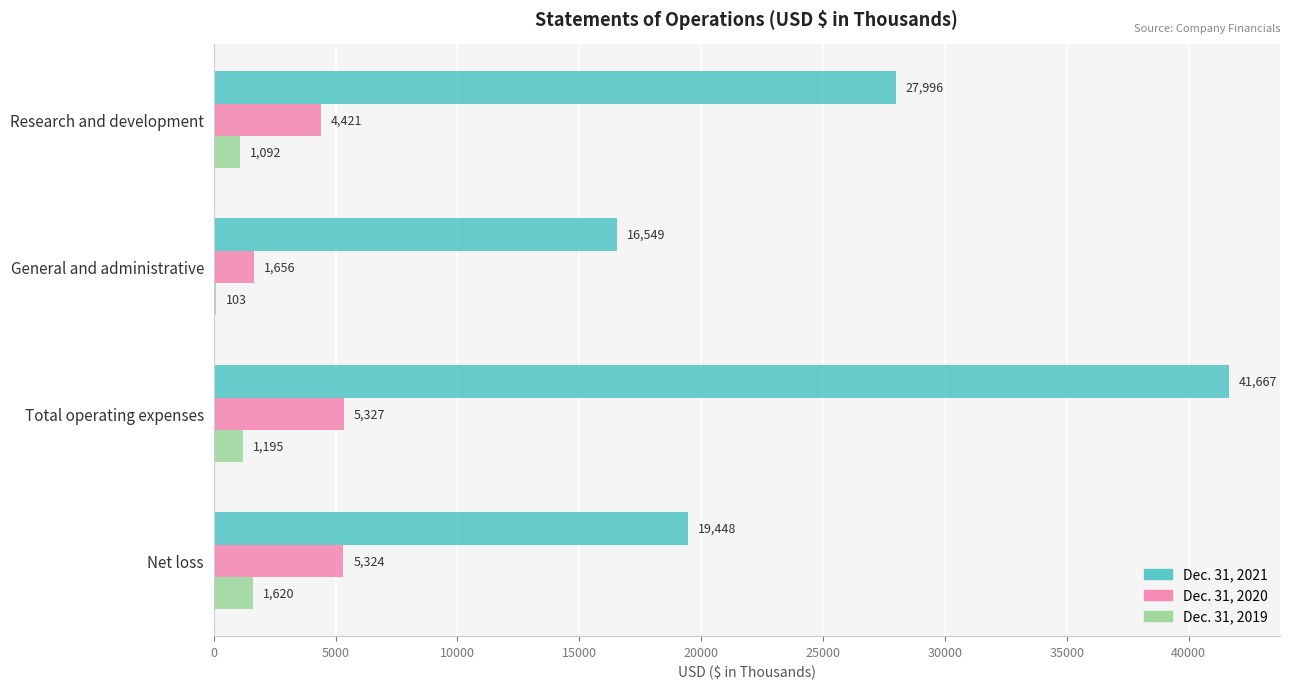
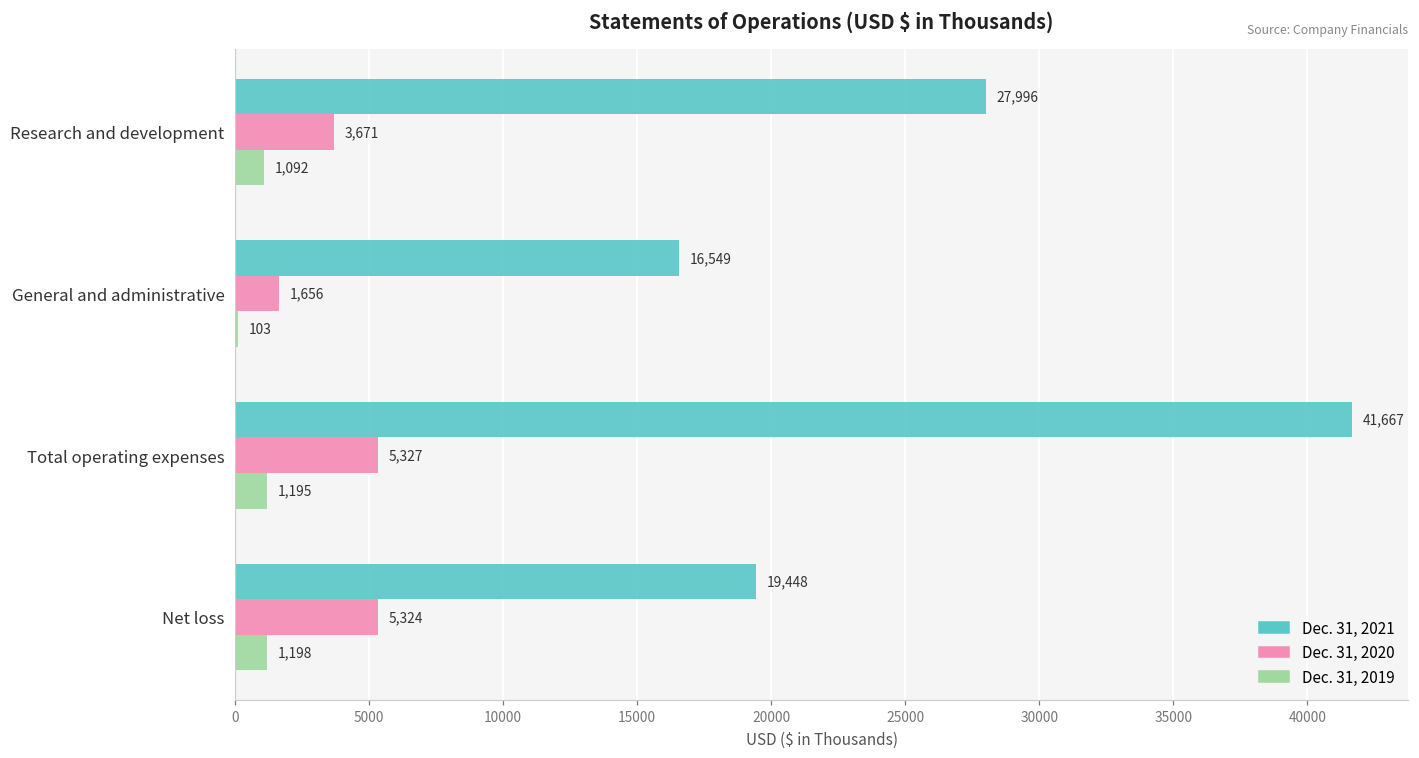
  {
    "Dec. 31, 2021": {
      "Research and development": "27,996",
      "General and administrative": "16,549",
      "Total operating expenses": "41,667",
      "Net loss": "19,448"
    },
    "Dec. 31, 2020": {
-     "Research and development": "4,421",
+     "Research and development": "3,671",
      "General and administrative": "1,656",
      "Total operating expenses": "5,327",
      "Net loss": "5,324"
    },
    "Dec. 31, 2019": {
      "Research and development": "1,092",
      "General and administrative": "103",
      "Total operating expenses": "1,195",
-     "Net loss": "1,620"
+     "Net loss": "1,198"
    }
  }
